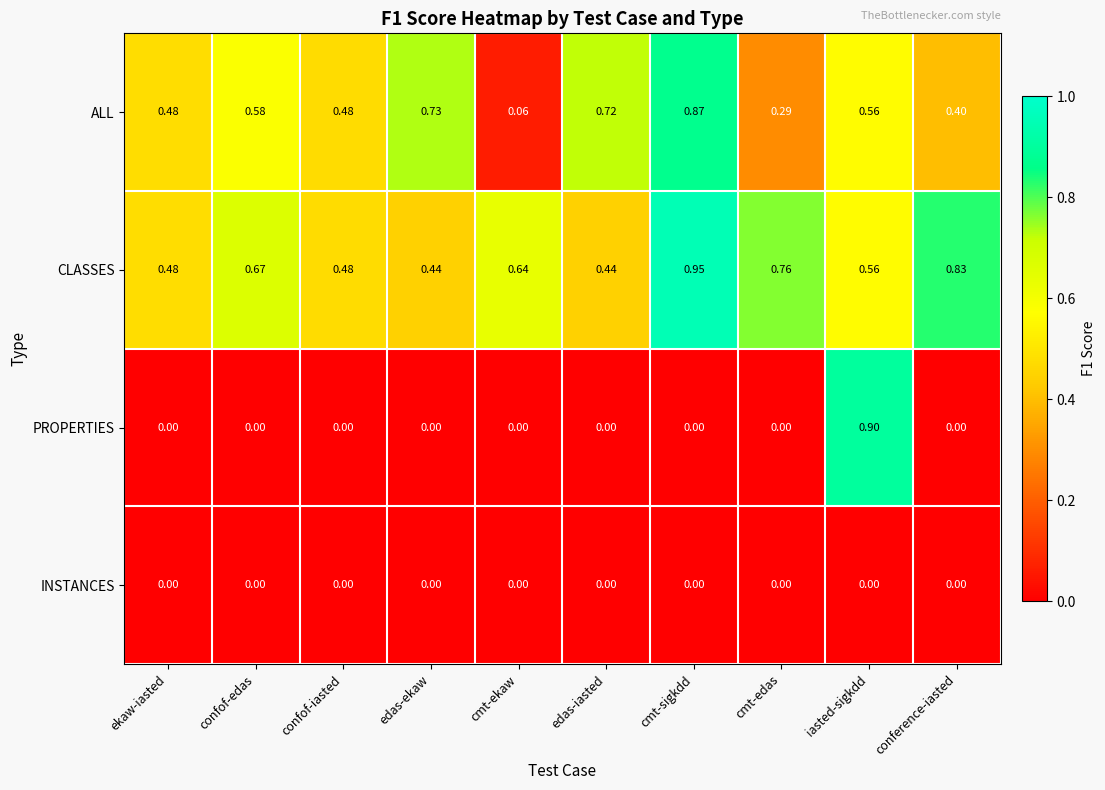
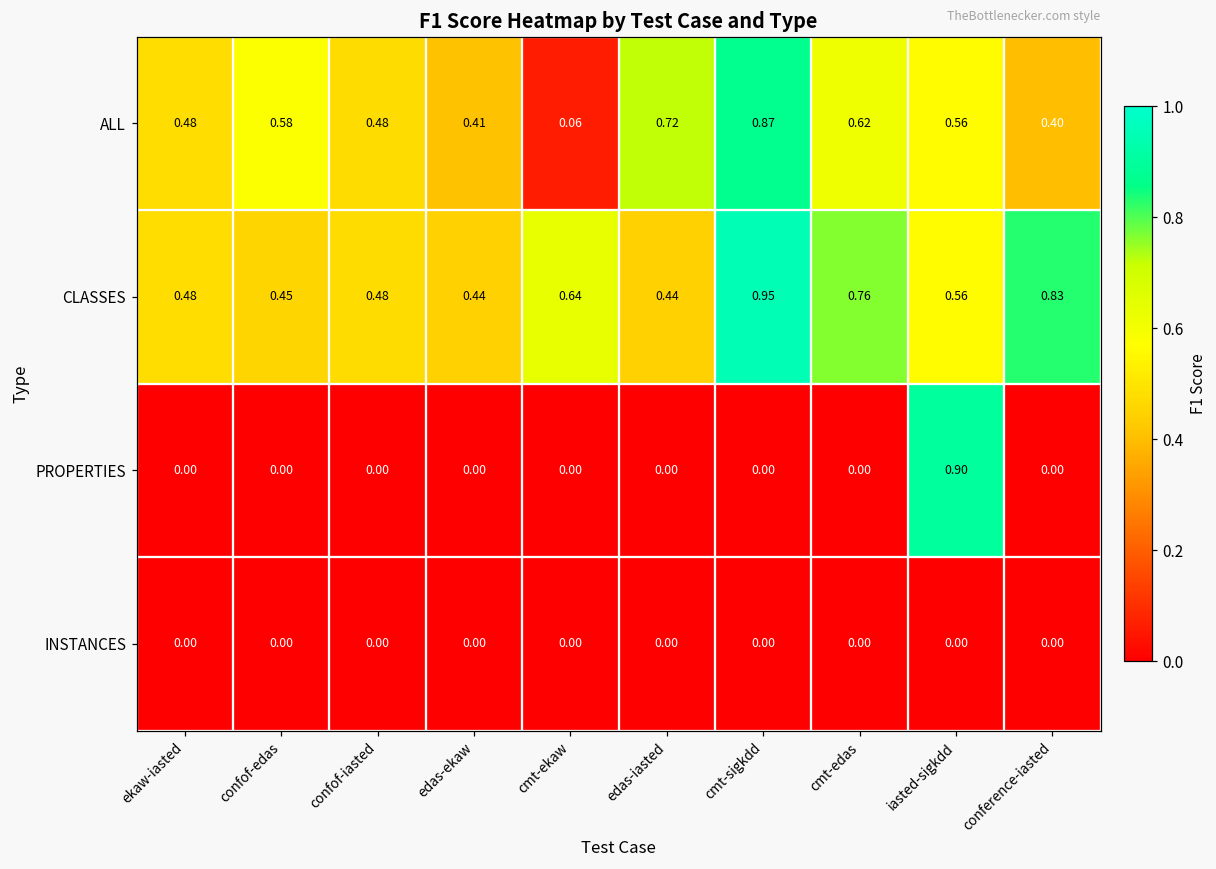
  {
    "ALL": {
      "ekaw-iasted": 0.48,
      "confof-edas": 0.58,
      "confof-iasted": 0.48,
-     "edas-ekaw": 0.73,
+     "edas-ekaw": 0.41,
      "cmt-ekaw": 0.06,
      "edas-iasted": 0.72,
      "cmt-sigkdd": 0.87,
-     "cmt-edas": 0.29,
+     "cmt-edas": 0.62,
      "iasted-sigkdd": 0.56,
      "conference-iasted": 0.40
    },
    "CLASSES": {
      "ekaw-iasted": 0.48,
-     "confof-edas": 0.67,
+     "confof-edas": 0.45,
      "confof-iasted": 0.48,
      "edas-ekaw": 0.44,
      "cmt-ekaw": 0.64,
      "edas-iasted": 0.44,
      "cmt-sigkdd": 0.95,
      "cmt-edas": 0.76,
      "iasted-sigkdd": 0.56,
      "conference-iasted": 0.83
    },
    "PROPERTIES": {
      "ekaw-iasted": 0.00,
      "confof-edas": 0.00,
      "confof-iasted": 0.00,
      "edas-ekaw": 0.00,
      "cmt-ekaw": 0.00,
      "edas-iasted": 0.00,
      "cmt-sigkdd": 0.00,
      "cmt-edas": 0.00,
      "iasted-sigkdd": 0.90,
      "conference-iasted": 0.00
    },
    "INSTANCES": {
      "ekaw-iasted": 0.00,
      "confof-edas": 0.00,
      "confof-iasted": 0.00,
      "edas-ekaw": 0.00,
      "cmt-ekaw": 0.00,
      "edas-iasted": 0.00,
      "cmt-sigkdd": 0.00,
      "cmt-edas": 0.00,
      "iasted-sigkdd": 0.00,
      "conference-iasted": 0.00
    }
  }
